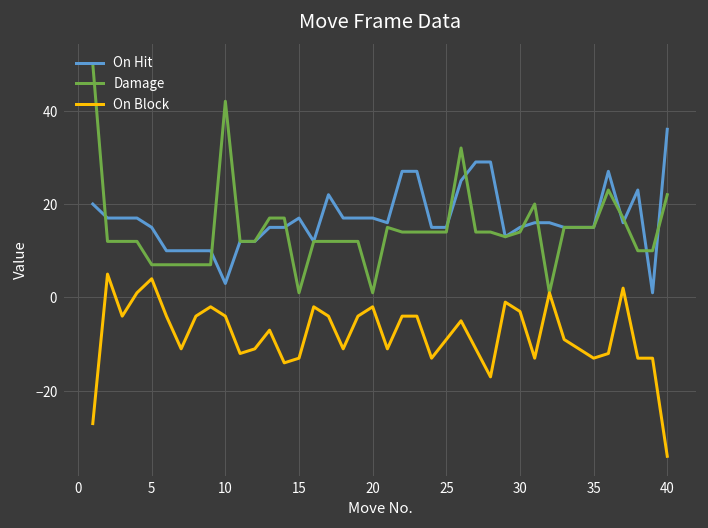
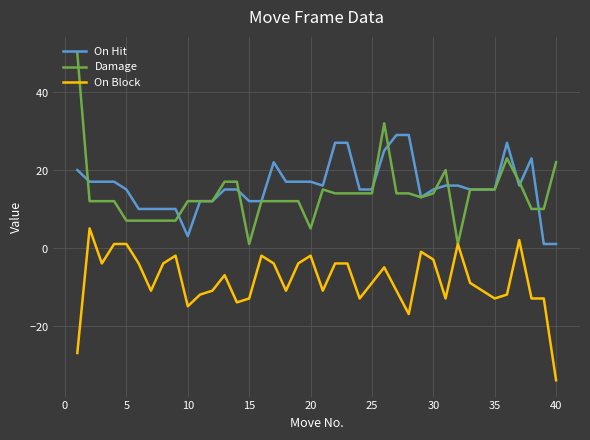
  {
    "On Hit": {
      "5": 15,
      "10": 3,
-     "15": 17,
+     "15": 12,
      "20": 17,
      "25": 15,
      "30": 15,
-     "40": 36
+     "40": 1
    },
    "Damage": {
      "5": 7,
-     "10": 42,
+     "10": 12,
      "15": 1,
-     "20": 1,
+     "20": 5,
      "25": 14,
      "30": 14,
      "40": 22
    },
    "On Block": {
-     "5": 4,
-     "10": -4,
+     "5": 1,
+     "10": -15,
      "15": -13,
      "20": -2,
      "25": -9,
      "30": -3,
      "35": -13,
      "40": -34
    }
  }
